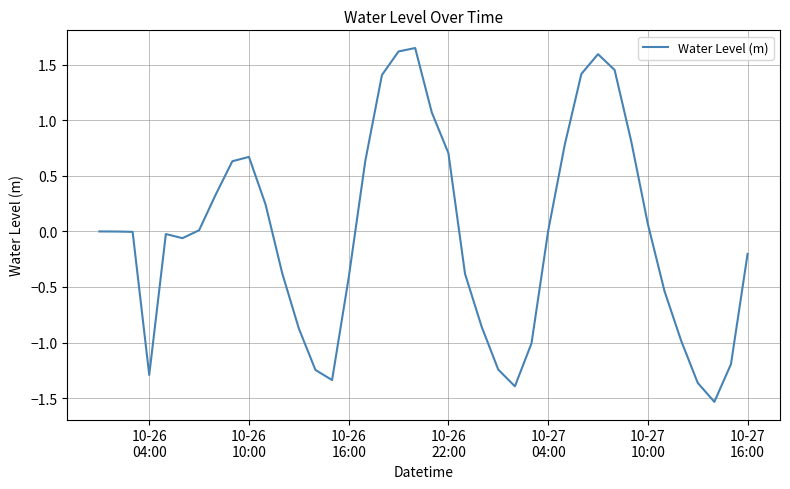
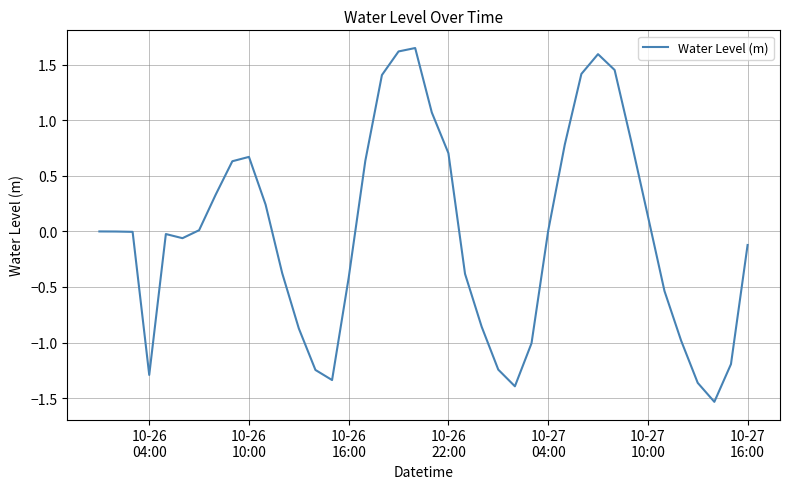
  {
    "10-26 04:00": -1.29,
    "10-26 10:00": 0.67,
    "10-26 16:00": -0.42,
    "10-26 22:00": 0.70,
    "10-27 04:00": 0.00,
-   "10-27 10:00": 0.07,
-   "10-27 16:00": -0.20
+   "10-27 10:00": 0.14,
+   "10-27 16:00": -0.12
  }
